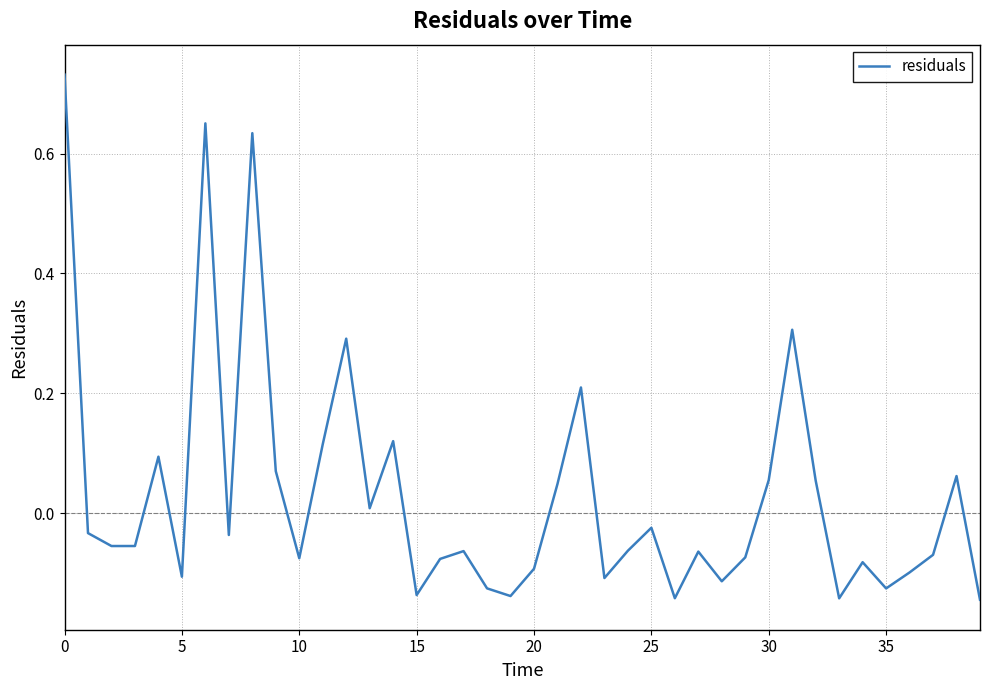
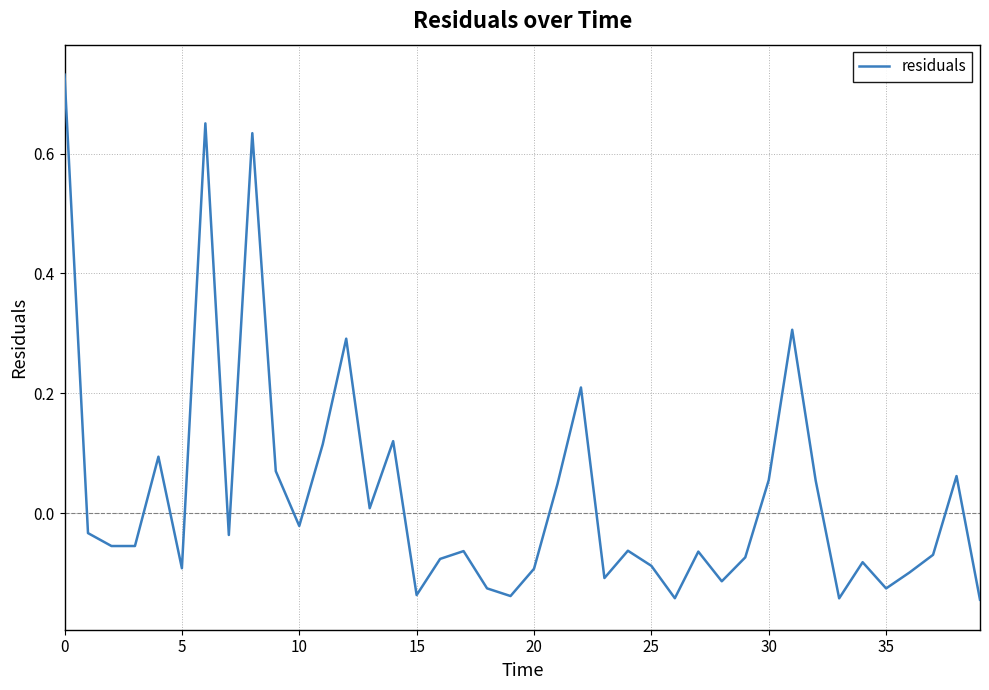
  {
    "0": 0.73,
-   "5": -0.11,
-   "10": -0.08,
+   "5": -0.09,
+   "10": -0.02,
    "15": -0.14,
    "20": -0.09,
-   "25": -0.02,
+   "25": -0.09,
    "30": 0.06,
    "35": -0.13
  }
